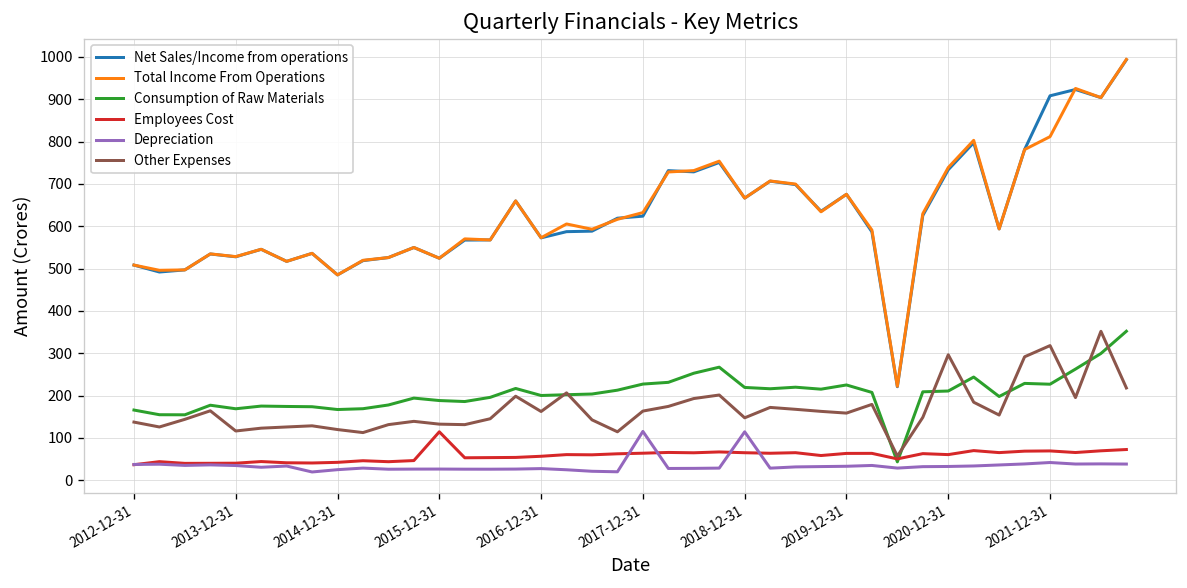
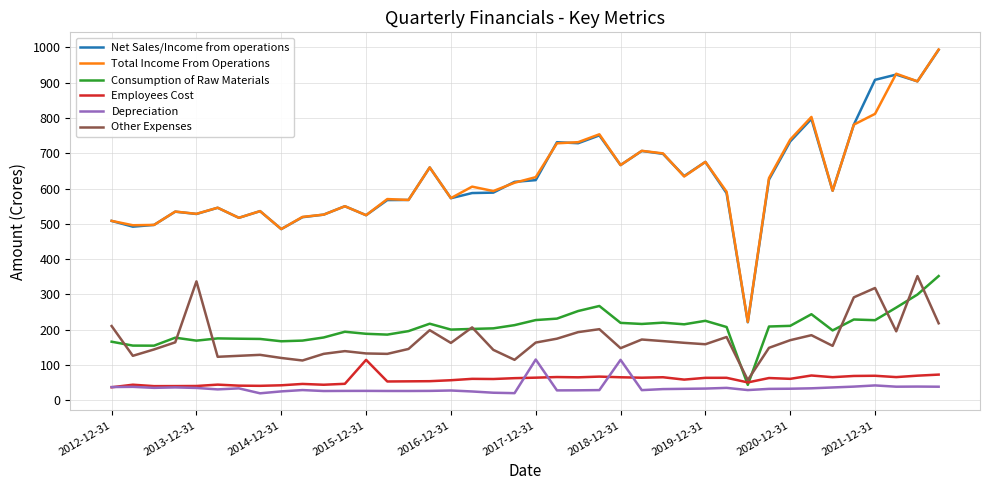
  {
    "Net Sales/Income from operations": {
      "2017-12-31": 620,
      "2021-12-31": 910
    },
    "Total Income From Operations": {
      "2017-12-31": 630,
      "2021-12-31": 810
    },
    "Consumption of Raw Materials": {
      "2012-12-31": 170,
      "2013-12-31": 170,
      "2014-12-31": 170,
      "2015-12-31": 190,
      "2016-12-31": 200,
      "2017-12-31": 230,
      "2018-12-31": 220,
      "2019-12-31": 230,
      "2020-12-31": 210,
      "2021-12-31": 230
    },
    "Employees Cost": {
      "2014-12-31": 40,
      "2015-12-31": 110,
      "2016-12-31": 60,
      "2017-12-31": 60,
      "2018-12-31": 70,
      "2019-12-31": 60,
      "2020-12-31": 60,
      "2021-12-31": 70
    },
    "Depreciation": {
      "2014-12-31": 30,
      "2015-12-31": 30,
      "2016-12-31": 30,
      "2017-12-31": 120,
      "2018-12-31": 110,
      "2019-12-31": 30,
      "2020-12-31": 30,
      "2021-12-31": 40
    },
    "Other Expenses": {
-     "2012-12-31": 140,
-     "2013-12-31": 120,
+     "2012-12-31": 210,
+     "2013-12-31": 340,
      "2014-12-31": 120,
      "2015-12-31": 130,
      "2016-12-31": 160,
      "2017-12-31": 160,
      "2018-12-31": 150,
      "2019-12-31": 160,
-     "2020-12-31": 300,
+     "2020-12-31": 170,
      "2021-12-31": 320
    }
  }
